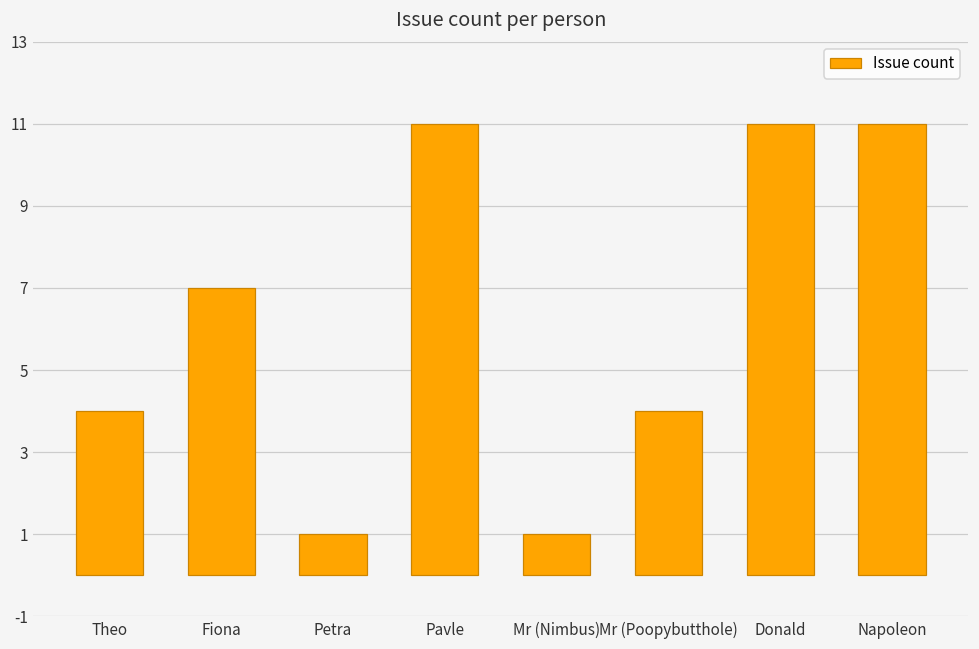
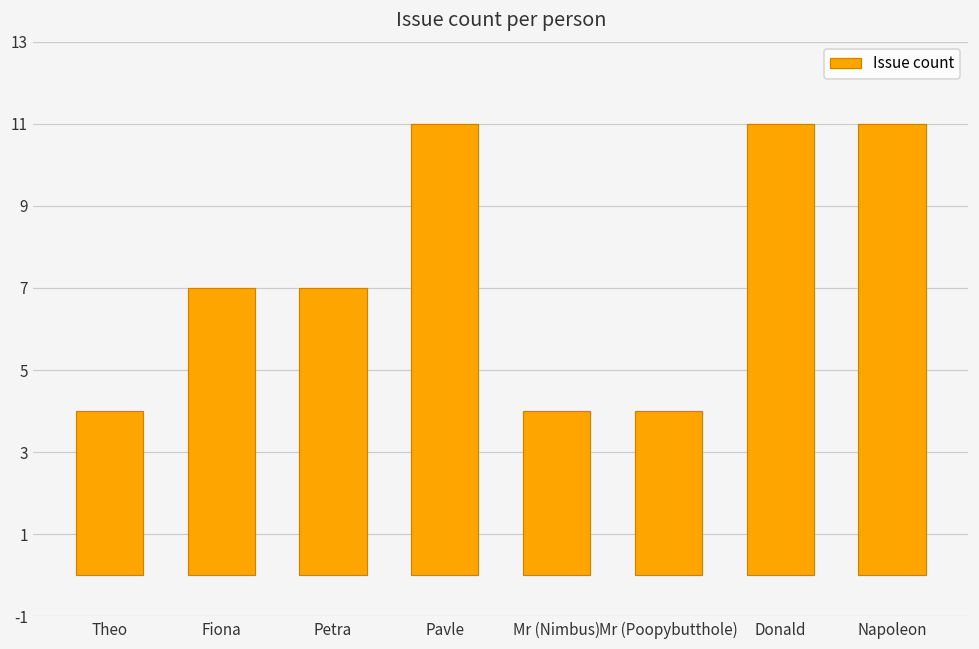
  {
    "Theo": 4,
    "Fiona": 7,
-   "Petra": 1,
+   "Petra": 7,
    "Pavle": 11,
-   "Mr (Nimbus)": 1,
+   "Mr (Nimbus)": 4,
    "Mr (Poopybutthole)": 4,
    "Donald": 11,
    "Napoleon": 11
  }
